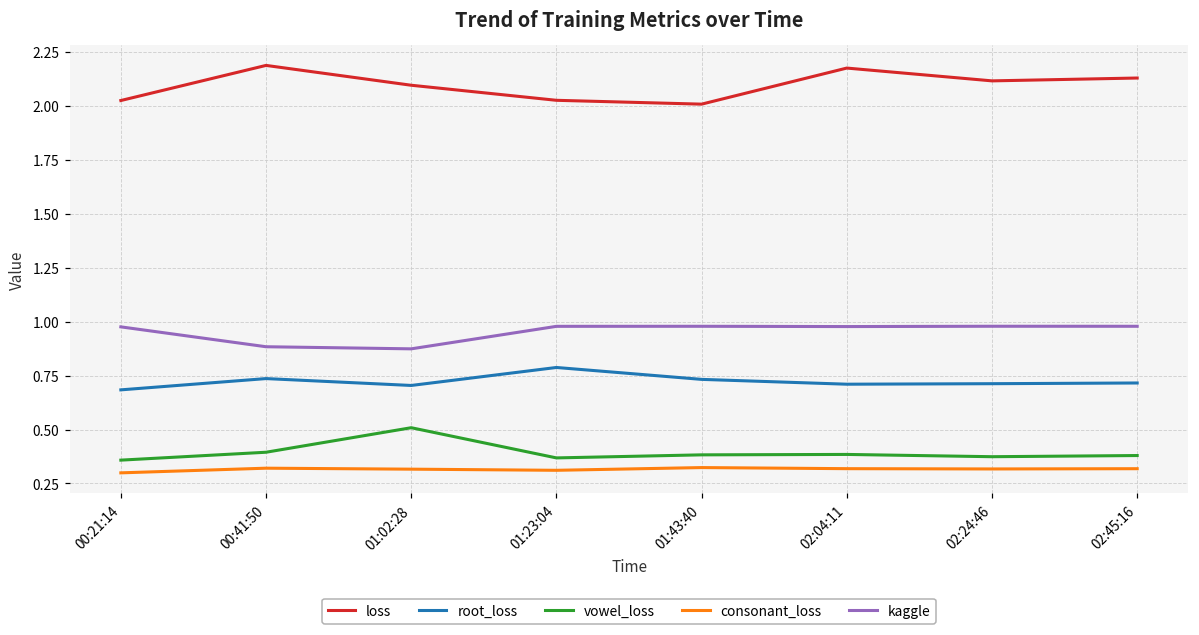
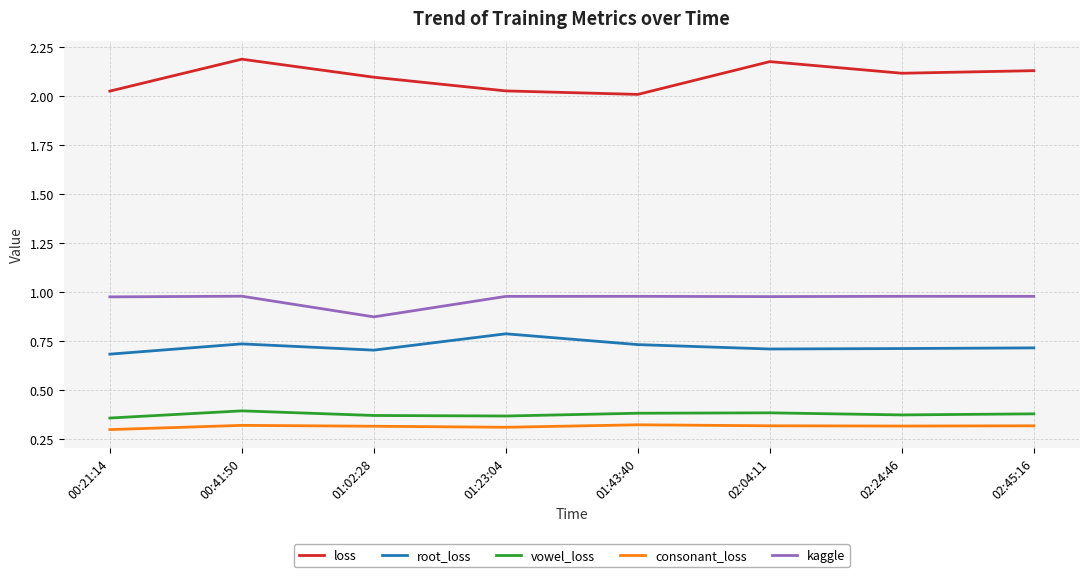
  {
    "loss": {
      "00:21:14": 2.03,
      "00:41:50": 2.19,
      "01:02:28": 2.10,
      "01:23:04": 2.03,
      "01:43:40": 2.01,
      "02:04:11": 2.18,
      "02:24:46": 2.12,
      "02:45:16": 2.13
    },
    "root_loss": {
      "00:21:14": 0.68,
      "00:41:50": 0.74,
      "01:02:28": 0.70,
      "01:23:04": 0.79,
      "01:43:40": 0.73,
      "02:04:11": 0.71,
      "02:24:46": 0.71,
      "02:45:16": 0.72
    },
    "vowel_loss": {
      "00:21:14": 0.36,
      "00:41:50": 0.39,
-     "01:02:28": 0.51,
+     "01:02:28": 0.37,
      "01:23:04": 0.37,
      "01:43:40": 0.38,
      "02:04:11": 0.38,
      "02:24:46": 0.37,
      "02:45:16": 0.38
    },
    "consonant_loss": {
      "00:21:14": 0.30,
      "00:41:50": 0.32,
      "01:02:28": 0.32,
      "01:23:04": 0.31,
      "01:43:40": 0.32,
      "02:04:11": 0.32,
      "02:24:46": 0.32,
      "02:45:16": 0.32
    },
    "kaggle": {
      "00:21:14": 0.98,
-     "00:41:50": 0.88,
+     "00:41:50": 0.98,
      "01:02:28": 0.87,
      "01:23:04": 0.98,
      "01:43:40": 0.98,
      "02:04:11": 0.98,
      "02:24:46": 0.98,
      "02:45:16": 0.98
    }
  }
